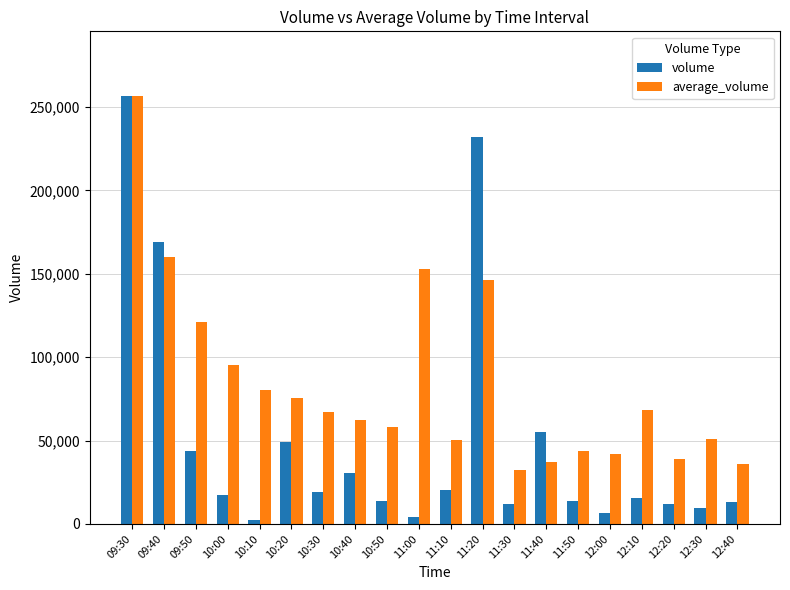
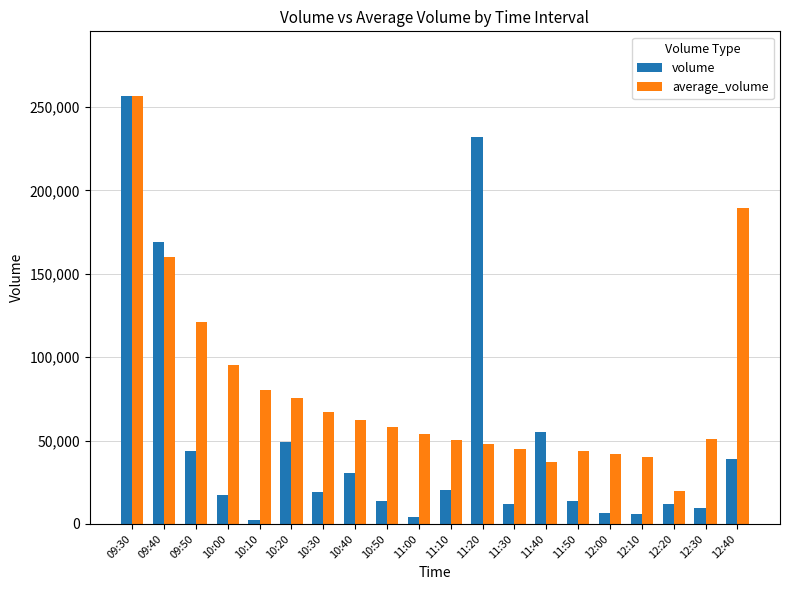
  {
    "volume": {
      "09:30": "257,000",
      "09:40": "169,000",
      "09:50": "43,000",
      "10:00": "18,000",
      "10:10": "2,000",
      "10:20": "49,000",
      "10:30": "19,000",
      "10:40": "30,000",
      "10:50": "14,000",
      "11:00": "4,000",
      "11:10": "20,000",
      "11:20": "232,000",
      "11:30": "12,000",
      "11:40": "55,000",
      "11:50": "14,000",
      "12:00": "7,000",
-     "12:10": "15,000",
+     "12:10": "6,000",
      "12:20": "12,000",
      "12:30": "9,000",
-     "12:40": "13,000"
+     "12:40": "39,000"
    },
    "average_volume": {
      "09:30": "257,000",
      "09:40": "160,000",
      "09:50": "121,000",
      "10:00": "95,000",
      "10:10": "80,000",
      "10:20": "75,000",
      "10:30": "67,000",
      "10:40": "63,000",
      "10:50": "58,000",
-     "11:00": "153,000",
+     "11:00": "54,000",
      "11:10": "51,000",
-     "11:20": "146,000",
-     "11:30": "32,000",
+     "11:20": "48,000",
+     "11:30": "45,000",
      "11:40": "37,000",
      "11:50": "44,000",
      "12:00": "42,000",
-     "12:10": "68,000",
-     "12:20": "39,000",
+     "12:10": "40,000",
+     "12:20": "20,000",
      "12:30": "51,000",
-     "12:40": "36,000"
+     "12:40": "189,000"
    }
  }
